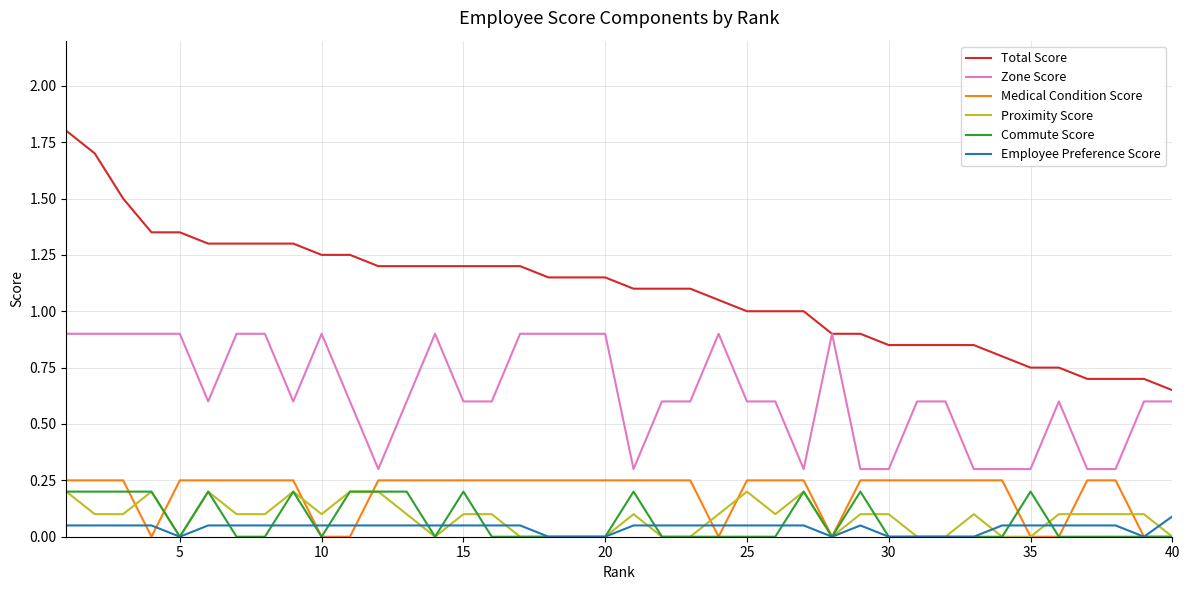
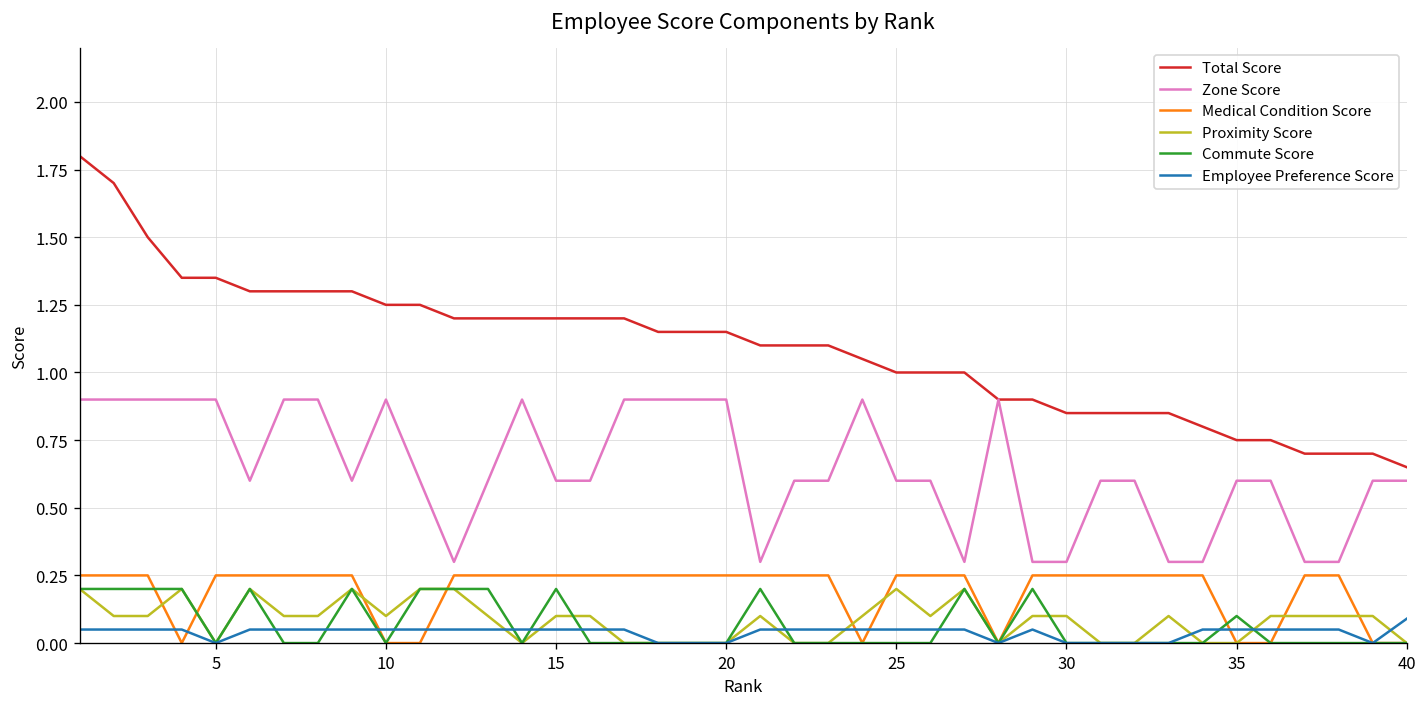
  {
    "Total Score": {
      "5": 1.35,
      "10": 1.25,
      "15": 1.2,
      "20": 1.15,
      "25": 1.0,
      "30": 0.85,
      "35": 0.75,
      "40": 0.65
    },
    "Zone Score": {
      "5": 0.9,
      "10": 0.9,
      "15": 0.6,
      "20": 0.9,
      "25": 0.6,
      "30": 0.3,
-     "35": 0.3,
+     "35": 0.6,
      "40": 0.6
    },
    "Medical Condition Score": {
      "5": 0.25,
      "15": 0.25,
      "20": 0.25,
      "25": 0.25,
      "30": 0.25
    },
    "Proximity Score": {
      "10": 0.1,
      "15": 0.1,
      "25": 0.2,
      "30": 0.1
    },
    "Commute Score": {
      "15": 0.2,
      "25": 0.0,
-     "35": 0.2
+     "35": 0.1
    },
    "Employee Preference Score": {
      "10": 0.05,
      "15": 0.05,
      "25": 0.05,
      "35": 0.05,
      "40": 0.1
    }
  }
